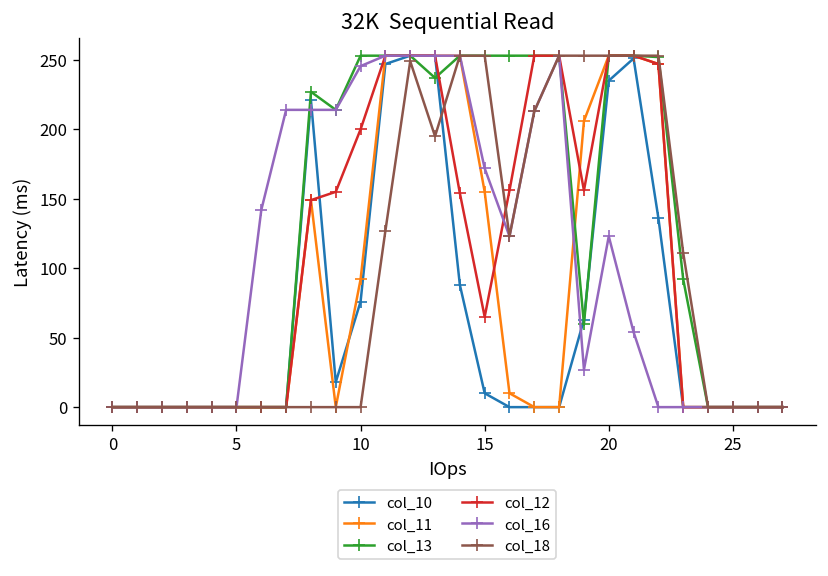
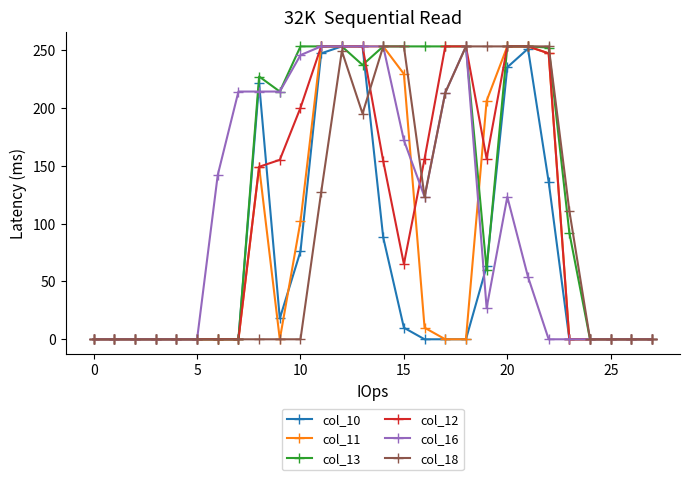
  {
    "col_10": {
      "10": 76,
      "15": 10,
      "20": 235
    },
    "col_11": {
-     "10": 92,
-     "15": 155
+     "10": 102,
+     "15": 229
    },
    "col_13": {
      "10": 253
    },
    "col_12": {
      "10": 200,
      "15": 65
    },
    "col_16": {
      "10": 246,
      "15": 172,
      "20": 123
    },
    "col_18": {
      "10": 0
    }
  }
